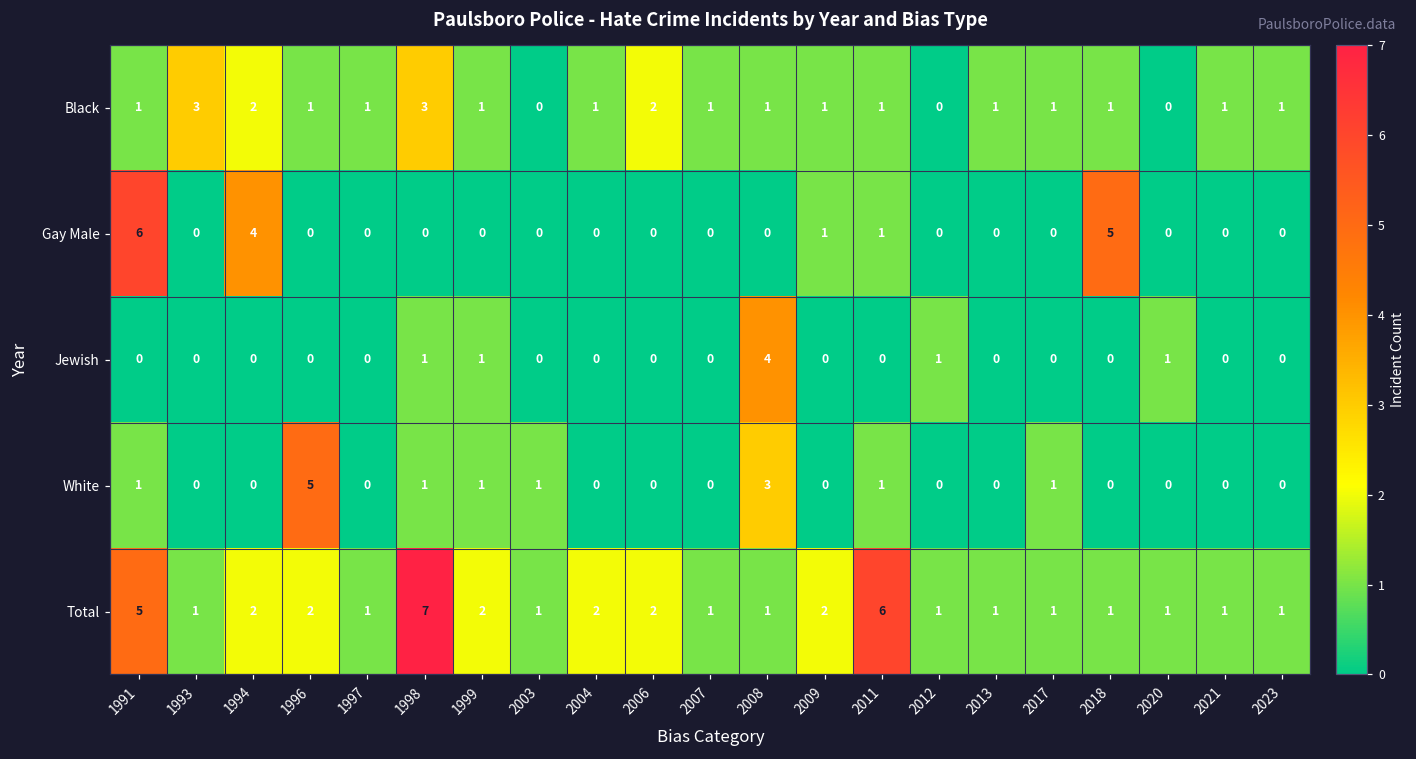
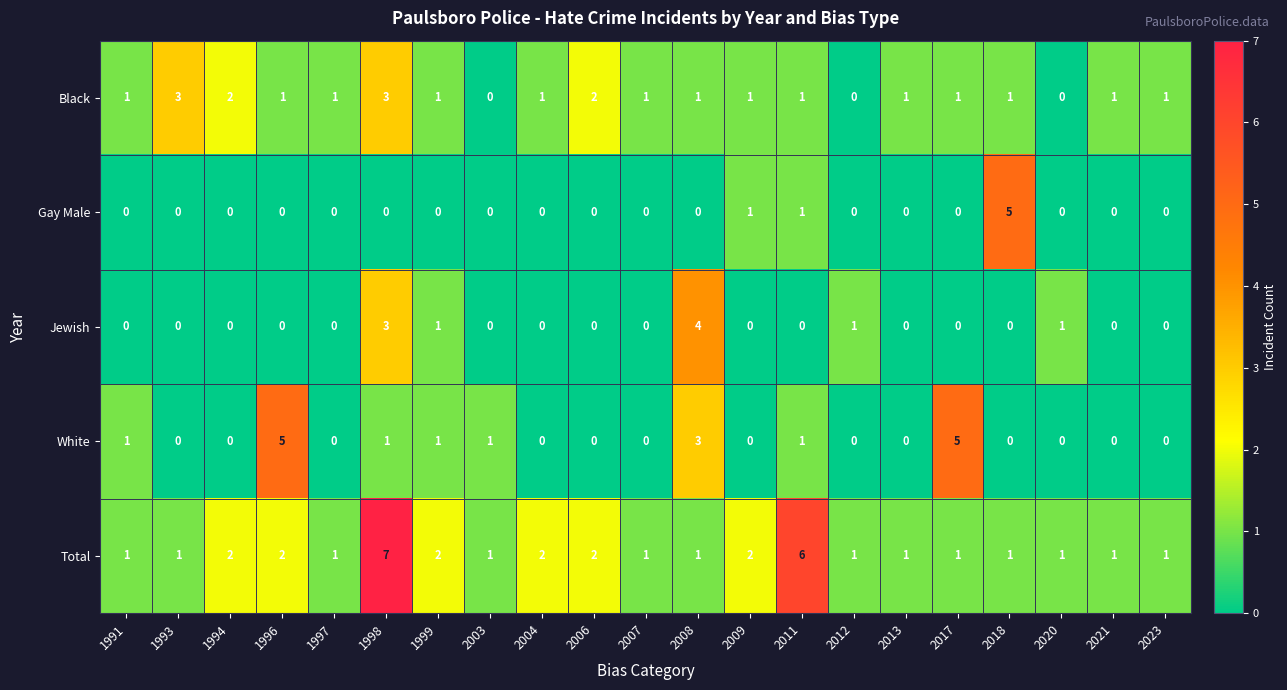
  {
    "Black": {
      "1991": 1,
      "1993": 3,
      "1994": 2,
      "1996": 1,
      "1997": 1,
      "1998": 3,
      "1999": 1,
      "2003": 0,
      "2004": 1,
      "2006": 2,
      "2007": 1,
      "2008": 1,
      "2009": 1,
      "2011": 1,
      "2012": 0,
      "2013": 1,
      "2017": 1,
      "2018": 1,
      "2020": 0,
      "2021": 1,
      "2023": 1
    },
    "Gay Male": {
-     "1991": 6,
+     "1991": 0,
      "1993": 0,
-     "1994": 4,
+     "1994": 0,
      "1996": 0,
      "1997": 0,
      "1998": 0,
      "1999": 0,
      "2003": 0,
      "2004": 0,
      "2006": 0,
      "2007": 0,
      "2008": 0,
      "2009": 1,
      "2011": 1,
      "2012": 0,
      "2013": 0,
      "2017": 0,
      "2018": 5,
      "2020": 0,
      "2021": 0,
      "2023": 0
    },
    "Jewish": {
      "1991": 0,
      "1993": 0,
      "1994": 0,
      "1996": 0,
      "1997": 0,
-     "1998": 1,
+     "1998": 3,
      "1999": 1,
      "2003": 0,
      "2004": 0,
      "2006": 0,
      "2007": 0,
      "2008": 4,
      "2009": 0,
      "2011": 0,
      "2012": 1,
      "2013": 0,
      "2017": 0,
      "2018": 0,
      "2020": 1,
      "2021": 0,
      "2023": 0
    },
    "White": {
      "1991": 1,
      "1993": 0,
      "1994": 0,
      "1996": 5,
      "1997": 0,
      "1998": 1,
      "1999": 1,
      "2003": 1,
      "2004": 0,
      "2006": 0,
      "2007": 0,
      "2008": 3,
      "2009": 0,
      "2011": 1,
      "2012": 0,
      "2013": 0,
-     "2017": 1,
+     "2017": 5,
      "2018": 0,
      "2020": 0,
      "2021": 0,
      "2023": 0
    },
    "Total": {
-     "1991": 5,
+     "1991": 1,
      "1993": 1,
      "1994": 2,
      "1996": 2,
      "1997": 1,
      "1998": 7,
      "1999": 2,
      "2003": 1,
      "2004": 2,
      "2006": 2,
      "2007": 1,
      "2008": 1,
      "2009": 2,
      "2011": 6,
      "2012": 1,
      "2013": 1,
      "2017": 1,
      "2018": 1,
      "2020": 1,
      "2021": 1,
      "2023": 1
    }
  }
